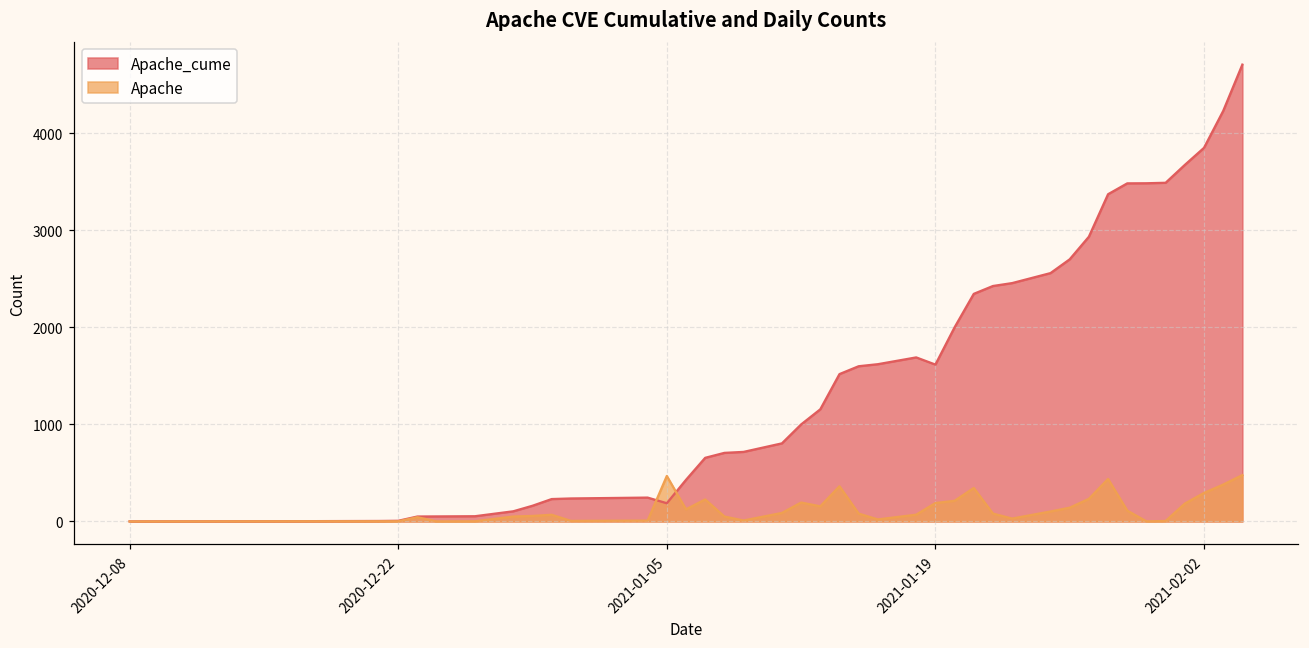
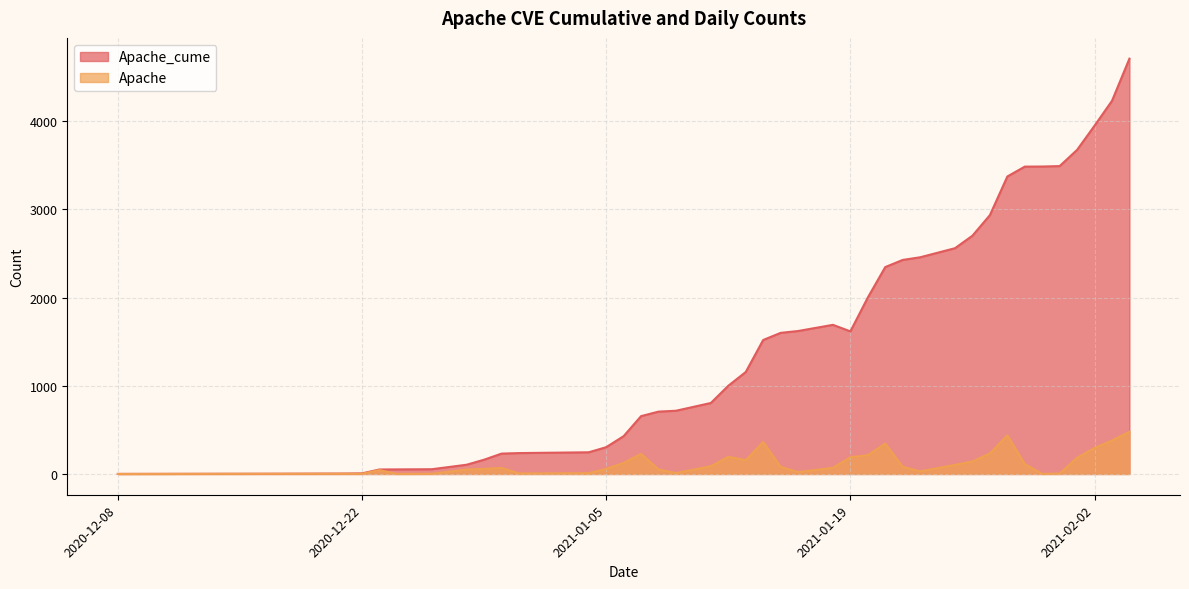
  {
    "Apache_cume": {
-     "2021-01-05": 200,
+     "2021-01-05": 300,
      "2021-01-19": 1600,
-     "2021-02-02": 3850
+     "2021-02-02": 3950
    },
    "Apache": {
-     "2021-01-05": 500,
+     "2021-01-05": 100,
      "2021-01-19": 200,
      "2021-02-02": 300
    }
  }
